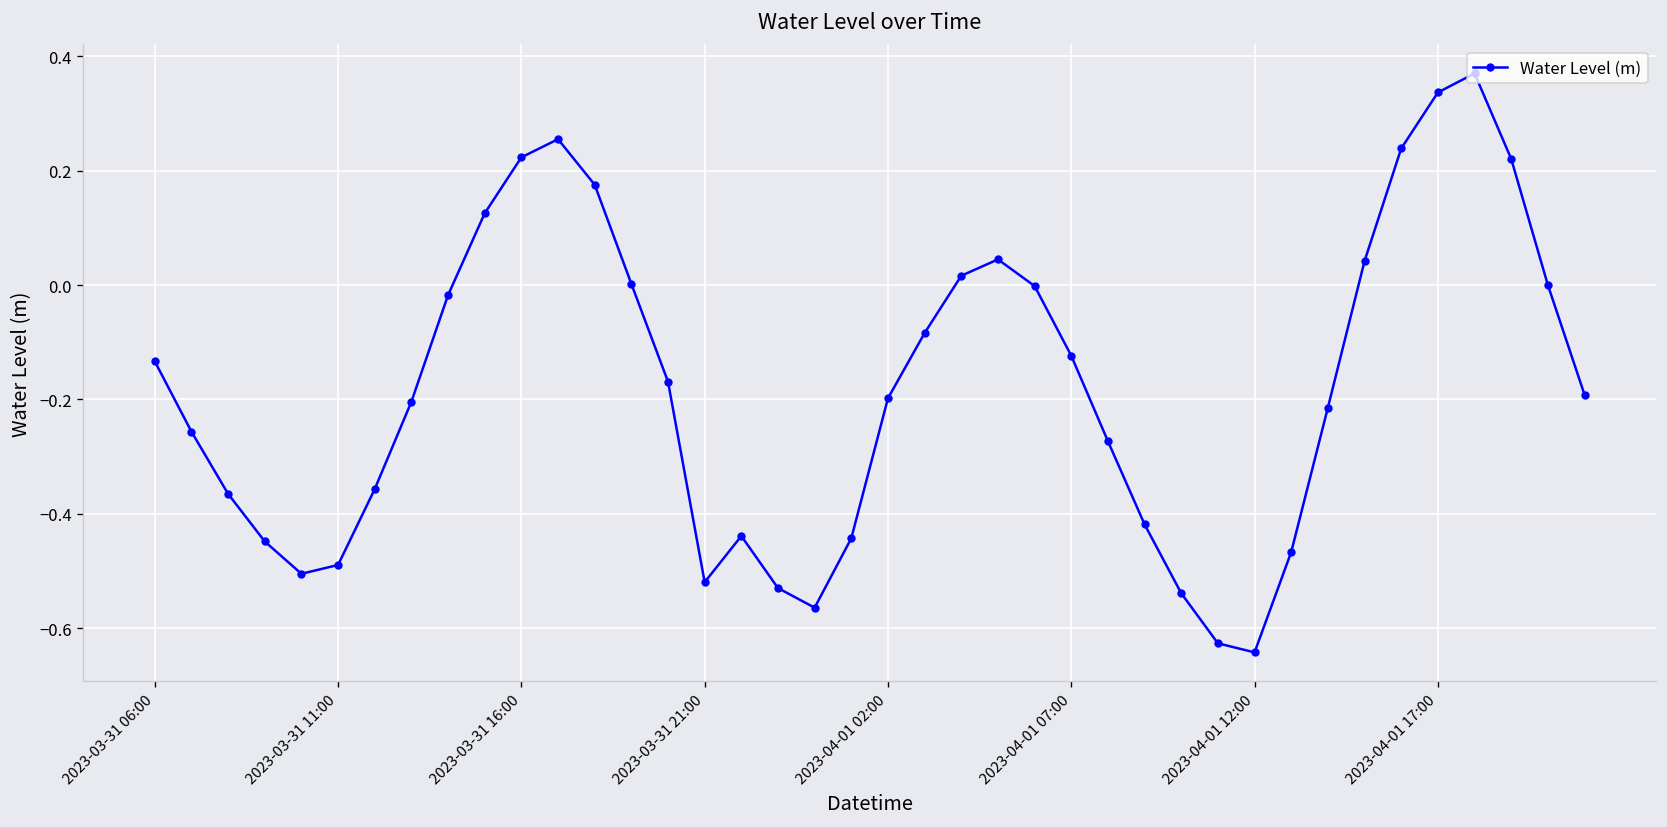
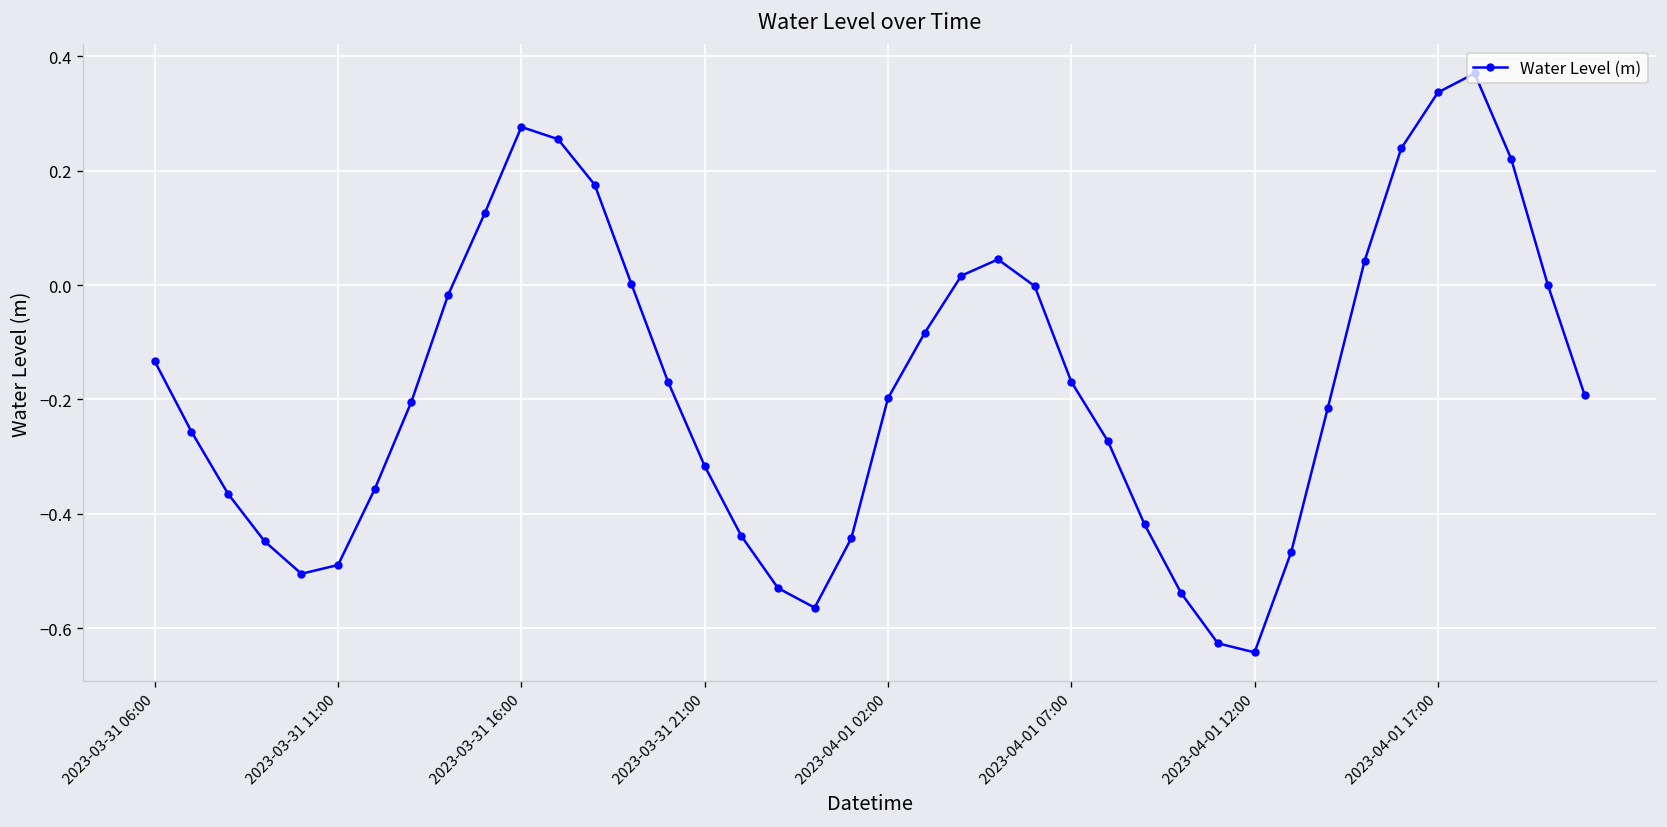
  {
    "2023-03-31 06:00": -0.13,
    "2023-03-31 11:00": -0.49,
-   "2023-03-31 16:00": 0.22,
-   "2023-03-31 21:00": -0.52,
+   "2023-03-31 16:00": 0.28,
+   "2023-03-31 21:00": -0.32,
    "2023-04-01 02:00": -0.20,
-   "2023-04-01 07:00": -0.12,
+   "2023-04-01 07:00": -0.17,
    "2023-04-01 12:00": -0.64,
    "2023-04-01 17:00": 0.34
  }
